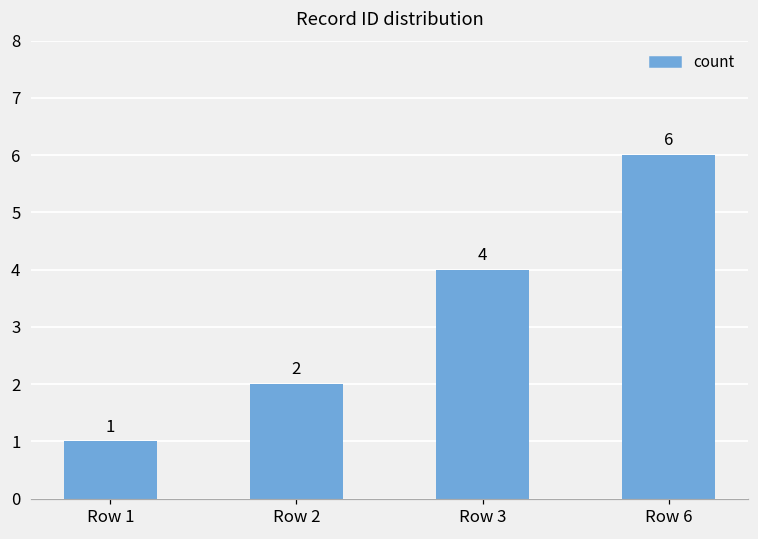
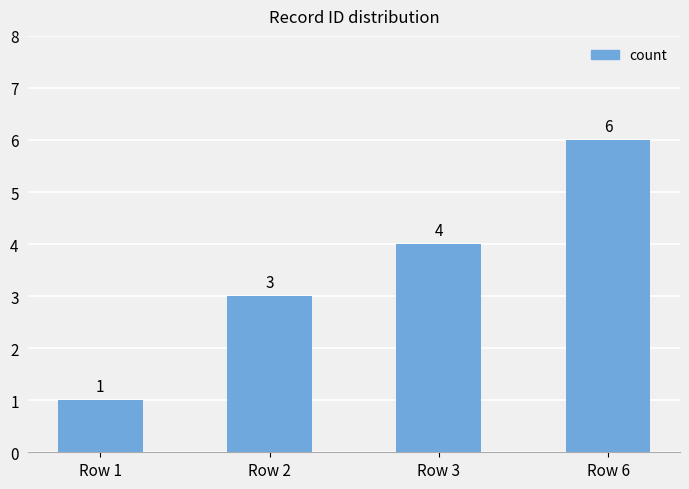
  {
    "Row 1": 1,
-   "Row 2": 2,
+   "Row 2": 3,
    "Row 3": 4,
    "Row 6": 6
  }
